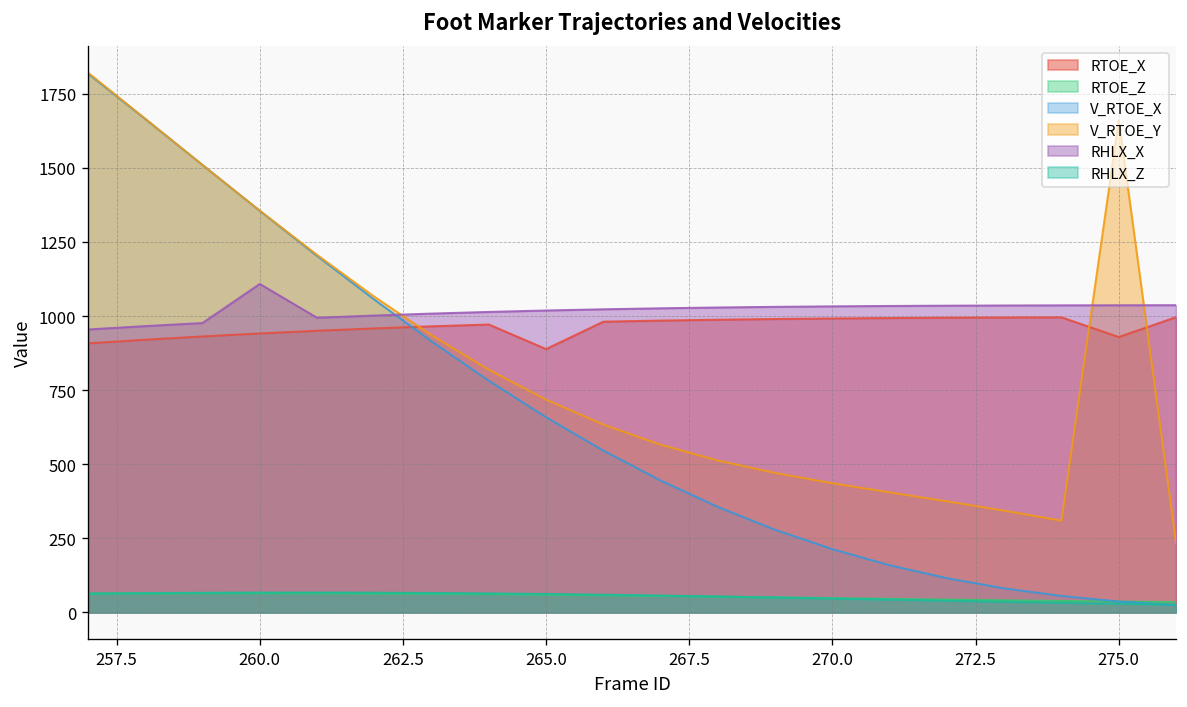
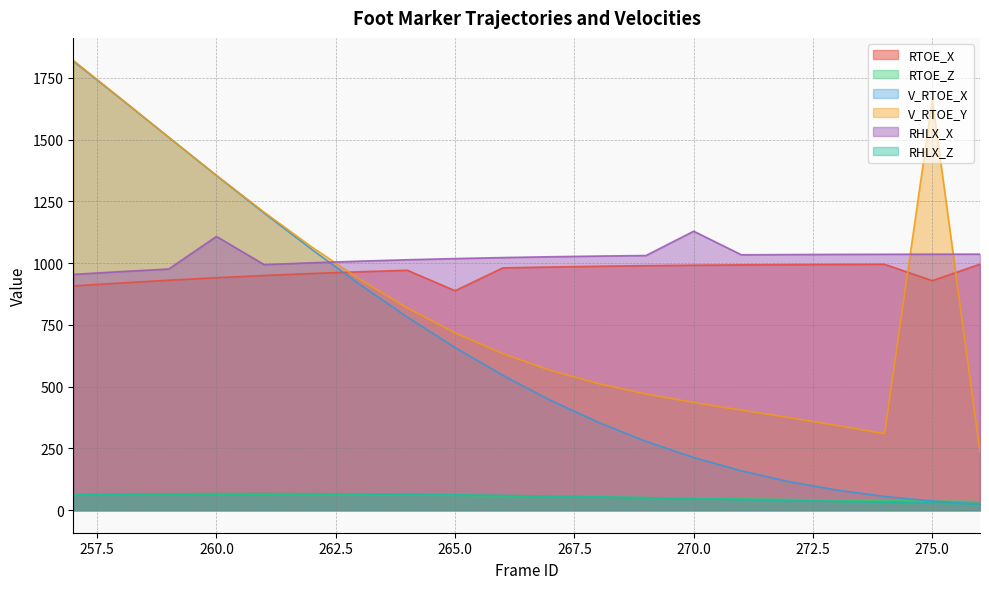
  {
    "RTOE_X": {
      "260.0": 940,
      "265.0": 890,
      "270.0": 990,
      "275.0": 930
    },
    "V_RTOE_Y": {
      "265.0": 720,
      "270.0": 440
    },
    "RHLX_X": {
      "260.0": 1110,
      "265.0": 1020,
-     "270.0": 1030,
+     "270.0": 1130,
      "275.0": 1040
    }
  }
